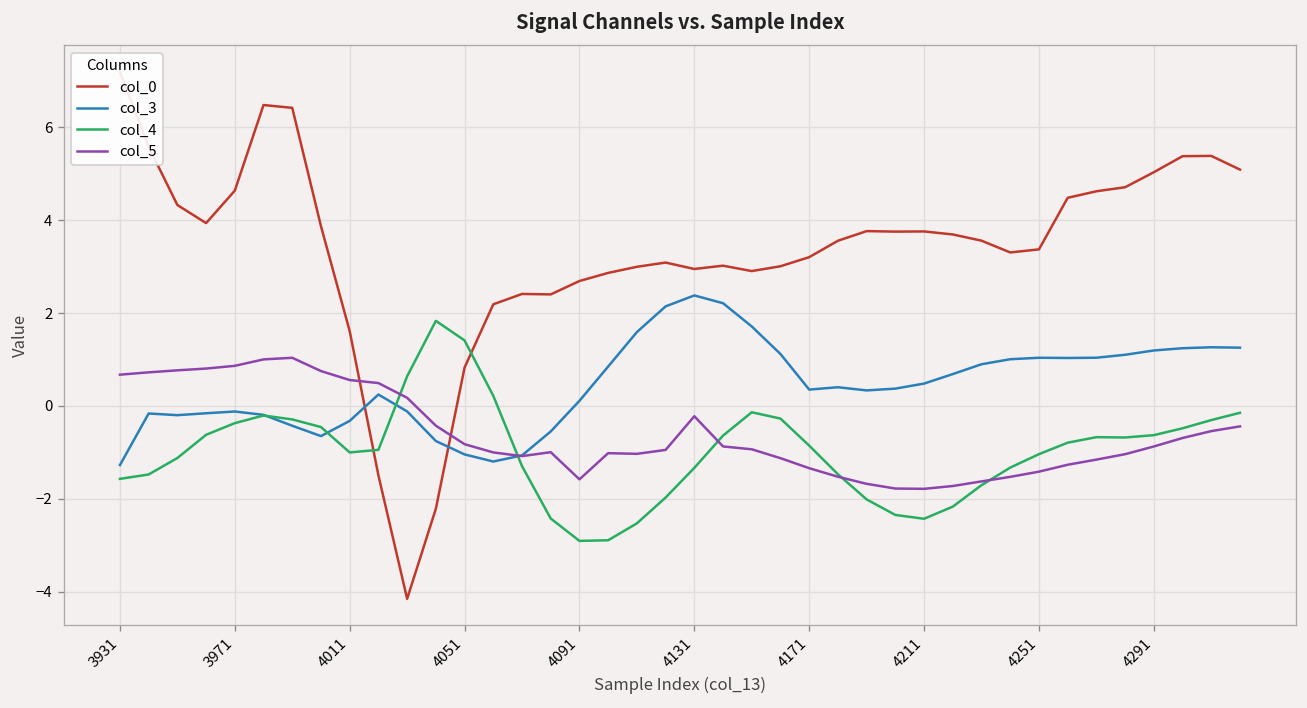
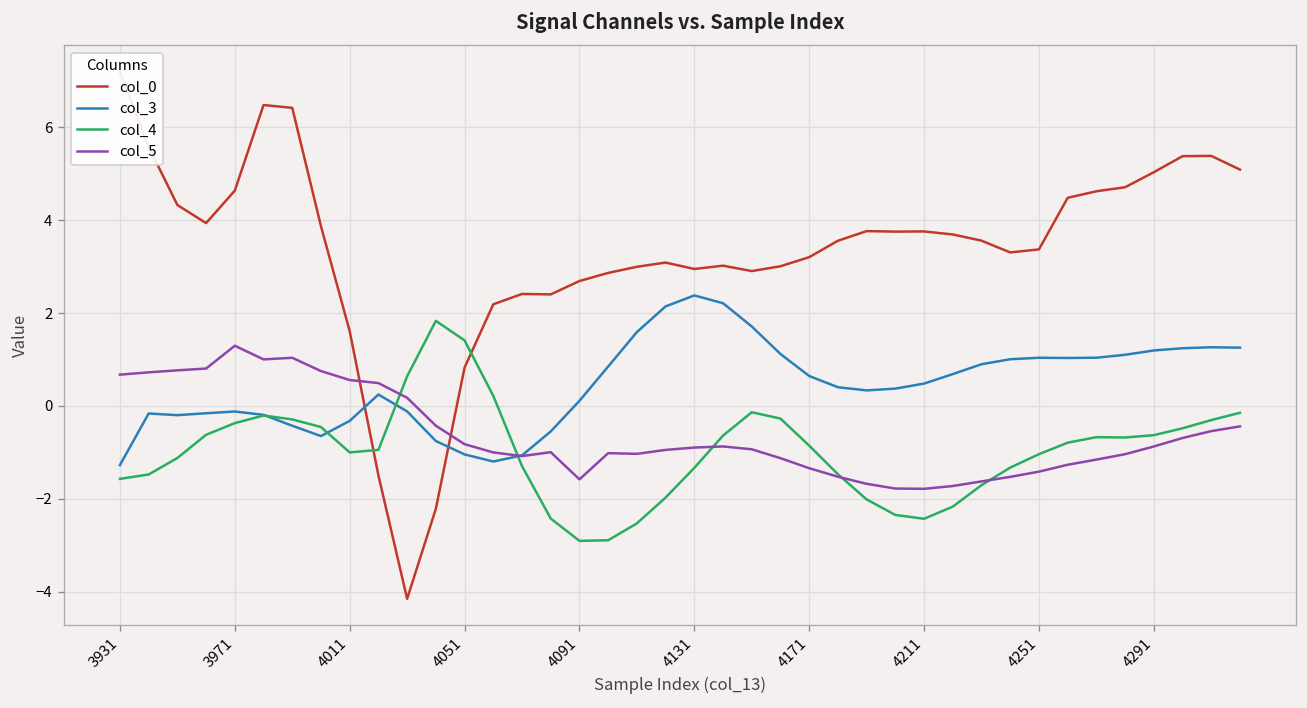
  {
    "col_0": {
      "3971": 4.6,
      "4011": 1.6,
      "4051": 0.8,
      "4091": 2.7,
      "4131": 2.9,
      "4171": 3.2,
      "4211": 3.8,
      "4251": 3.4,
      "4291": 5.0
    },
    "col_3": {
      "3931": -1.3,
      "3971": -0.1,
      "4011": -0.3,
      "4051": -1.0,
      "4091": 0.1,
      "4131": 2.4,
-     "4171": 0.4,
+     "4171": 0.6,
      "4211": 0.5,
      "4251": 1.0,
      "4291": 1.2
    },
    "col_4": {
      "3931": -1.6,
      "3971": -0.4,
      "4011": -1.0,
      "4051": 1.4,
      "4091": -2.9,
      "4131": -1.3,
      "4171": -0.9,
      "4211": -2.4,
      "4251": -1.0,
      "4291": -0.6
    },
    "col_5": {
      "3931": 0.7,
-     "3971": 0.9,
+     "3971": 1.3,
      "4011": 0.6,
      "4051": -0.8,
      "4091": -1.6,
-     "4131": -0.2,
+     "4131": -0.9,
      "4171": -1.3,
      "4211": -1.8,
      "4251": -1.4,
      "4291": -0.9
    }
  }
